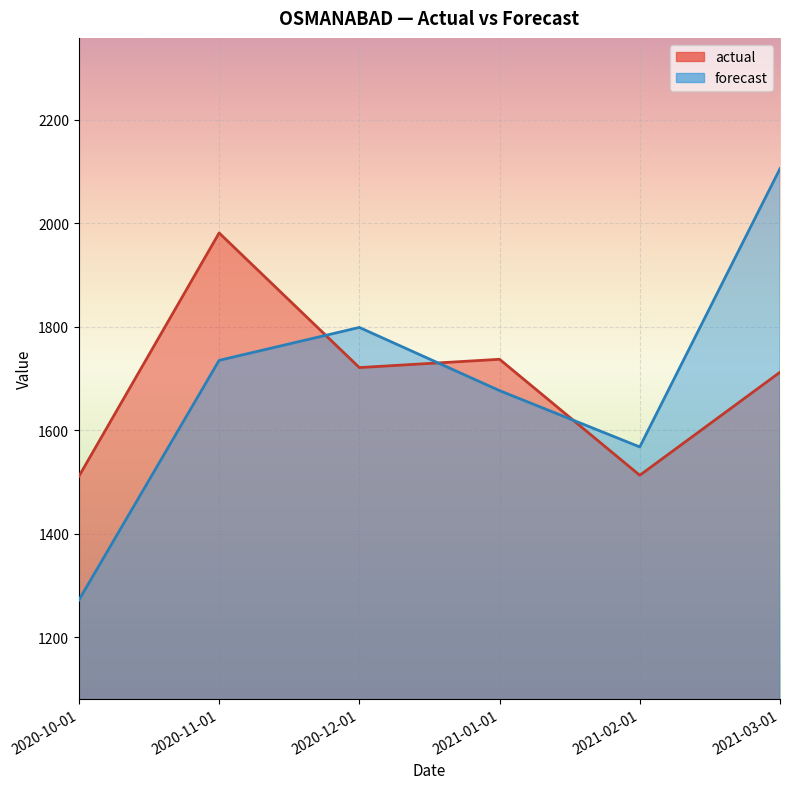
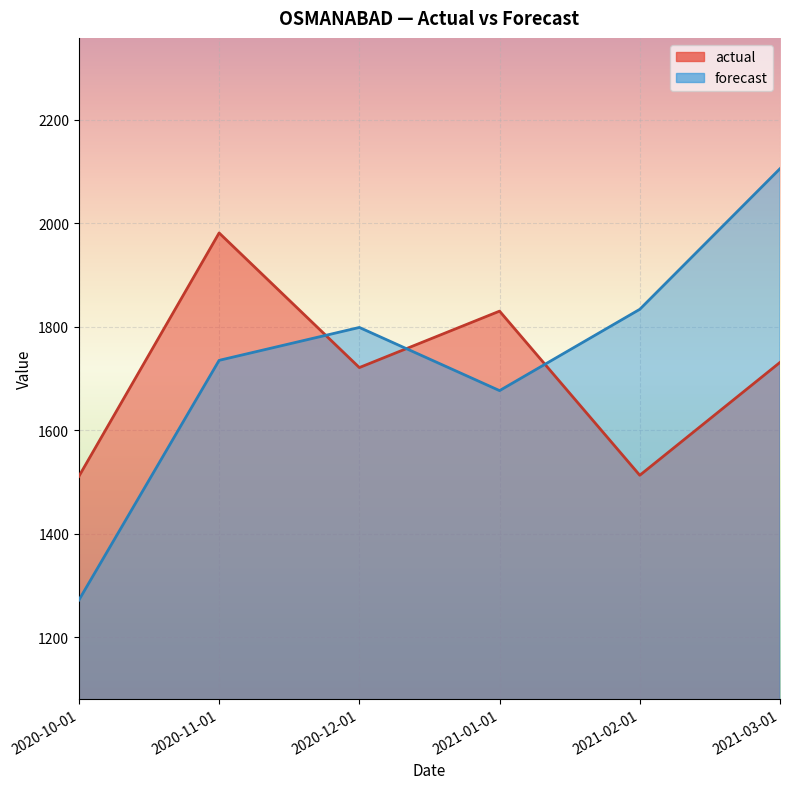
  {
    "actual": {
      "2020-10-01": 1510,
      "2020-11-01": 1980,
      "2020-12-01": 1720,
-     "2021-01-01": 1740,
+     "2021-01-01": 1830,
      "2021-02-01": 1510,
-     "2021-03-01": 1710
+     "2021-03-01": 1730
    },
    "forecast": {
      "2020-10-01": 1270,
      "2020-11-01": 1730,
      "2020-12-01": 1800,
      "2021-01-01": 1680,
-     "2021-02-01": 1570,
+     "2021-02-01": 1830,
      "2021-03-01": 2110
    }
  }
